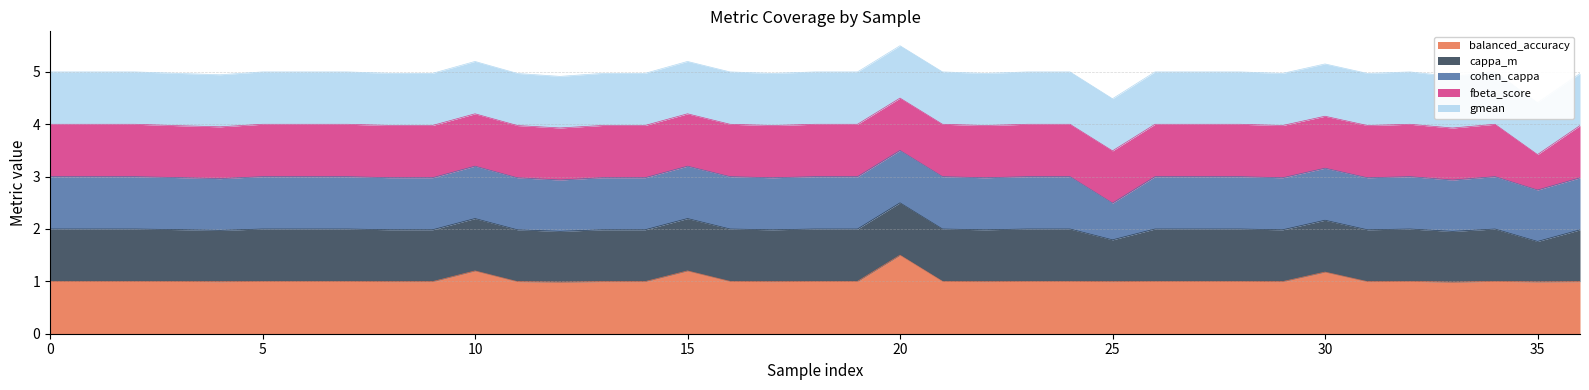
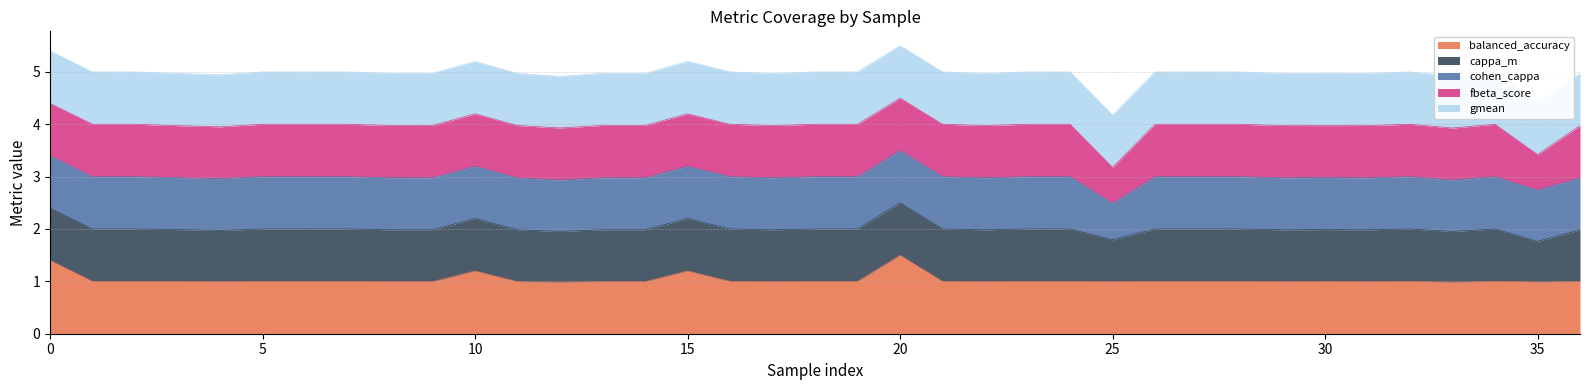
  {
    "balanced_accuracy": {
-     "0": 1.0,
+     "0": 1.4,
      "5": 1.0,
      "10": 1.2,
      "15": 1.2,
      "20": 1.5,
      "25": 1.0,
-     "30": 1.2,
+     "30": 1.0,
      "35": 1.0
    },
    "cappa_m": {
      "0": 1.0,
      "5": 1.0,
      "10": 1.0,
      "15": 1.0,
      "20": 1.0,
      "25": 0.8,
      "30": 1.0,
      "35": 0.8
    },
    "cohen_cappa": {
      "0": 1.0,
      "5": 1.0,
      "10": 1.0,
      "15": 1.0,
      "20": 1.0,
      "25": 0.7,
      "30": 1.0,
      "35": 1.0
    },
    "fbeta_score": {
      "0": 1.0,
      "5": 1.0,
      "10": 1.0,
      "15": 1.0,
      "20": 1.0,
-     "25": 1.0,
+     "25": 0.7,
      "30": 1.0,
      "35": 0.7
    },
    "gmean": {
      "0": 1.0,
      "5": 1.0,
      "10": 1.0,
      "15": 1.0,
      "20": 1.0,
      "25": 1.0,
      "30": 1.0
    }
  }
